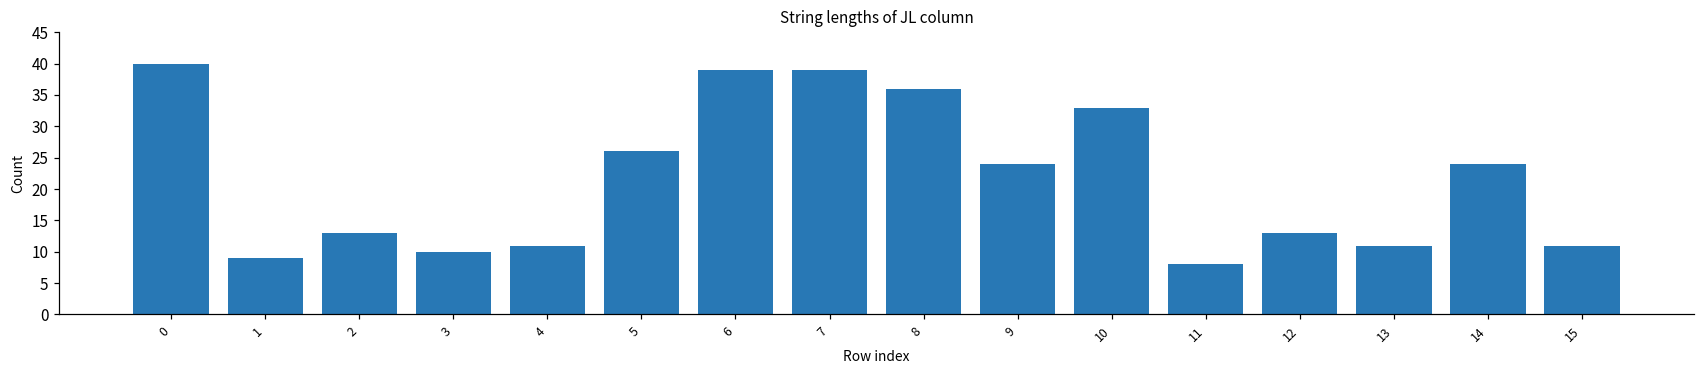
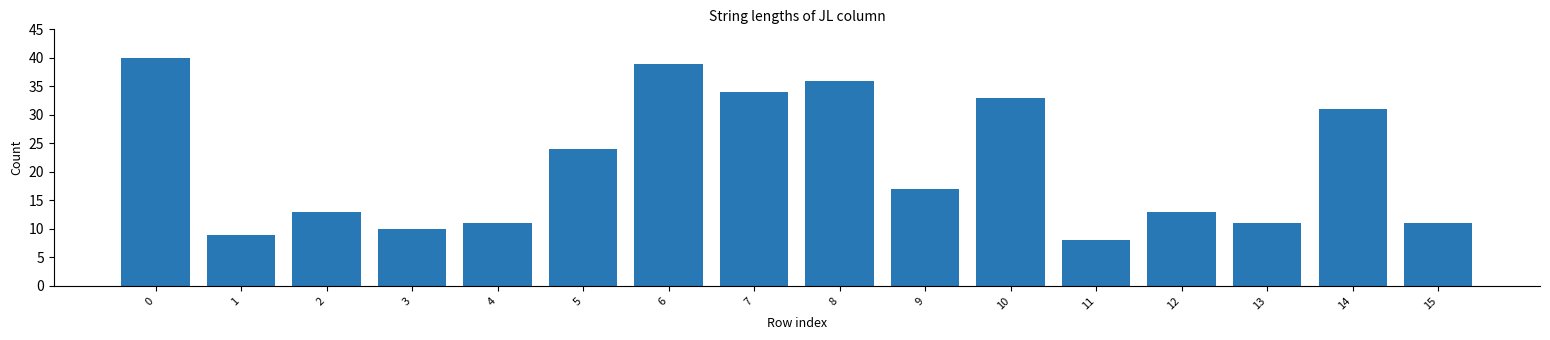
  {
    "0": 40,
    "1": 9,
    "2": 13,
    "3": 10,
    "4": 11,
-   "5": 26,
+   "5": 24,
    "6": 39,
-   "7": 39,
+   "7": 34,
    "8": 36,
-   "9": 24,
+   "9": 17,
    "10": 33,
    "11": 8,
    "12": 13,
    "13": 11,
-   "14": 24,
+   "14": 31,
    "15": 11
  }
